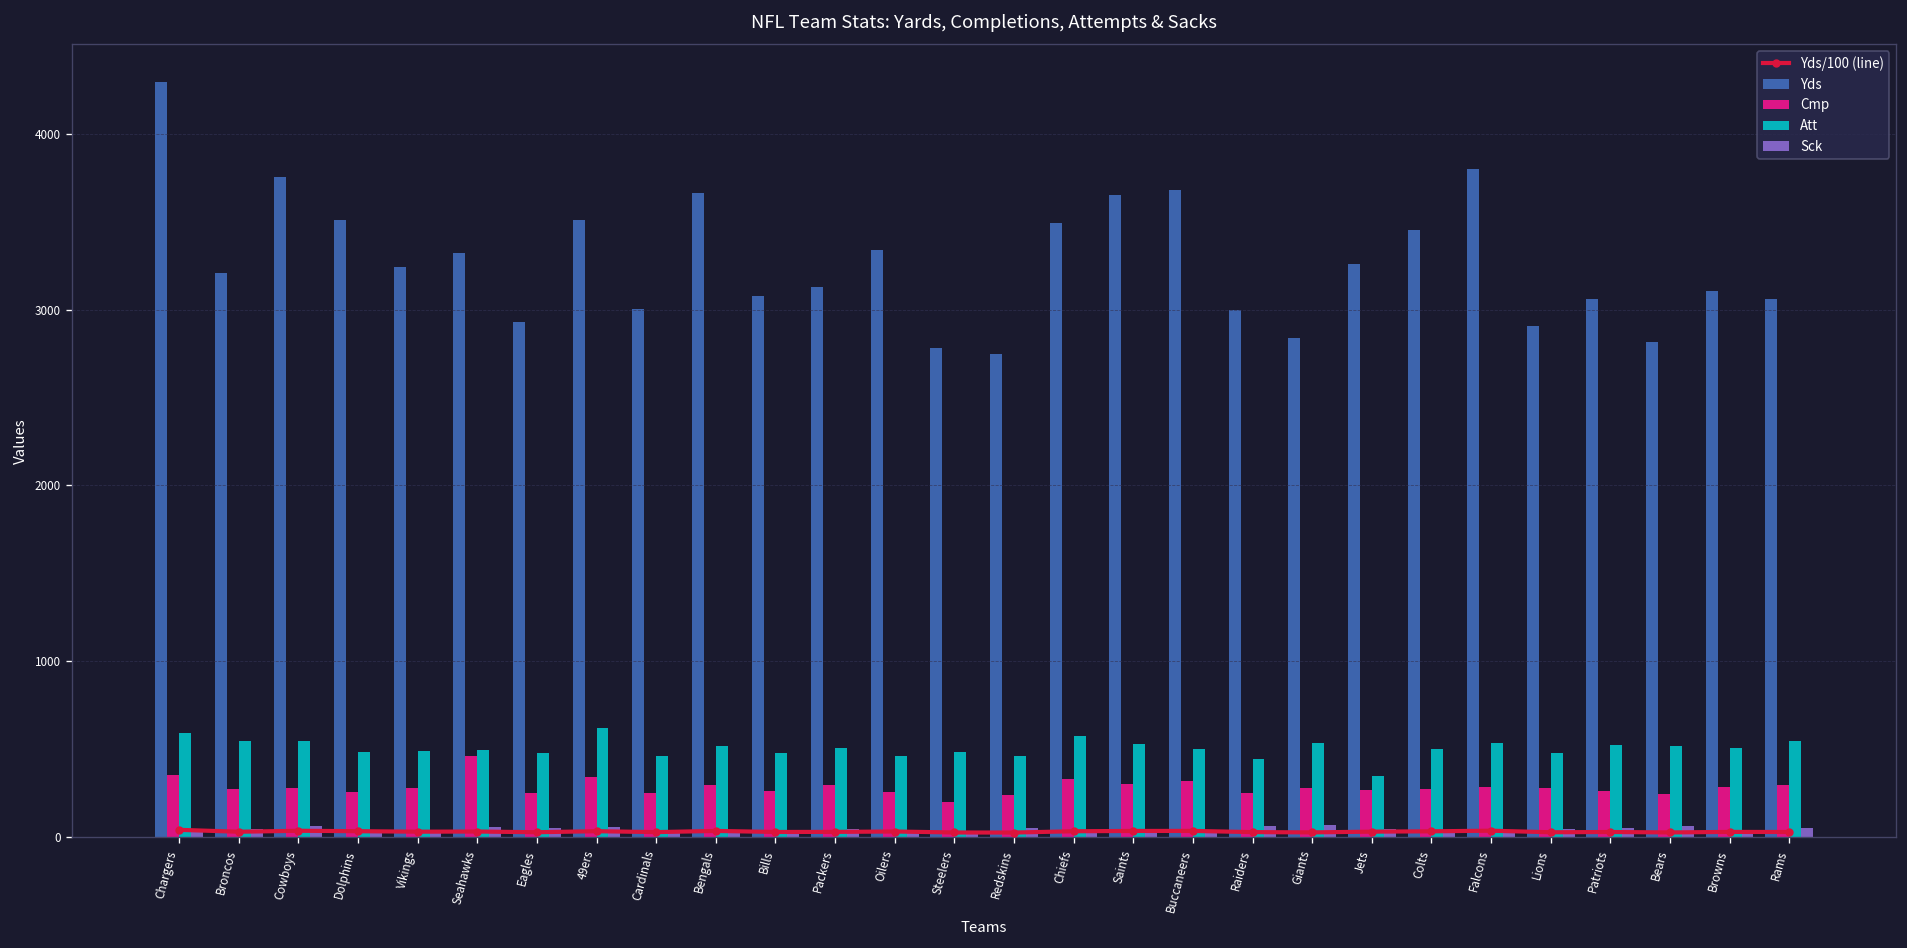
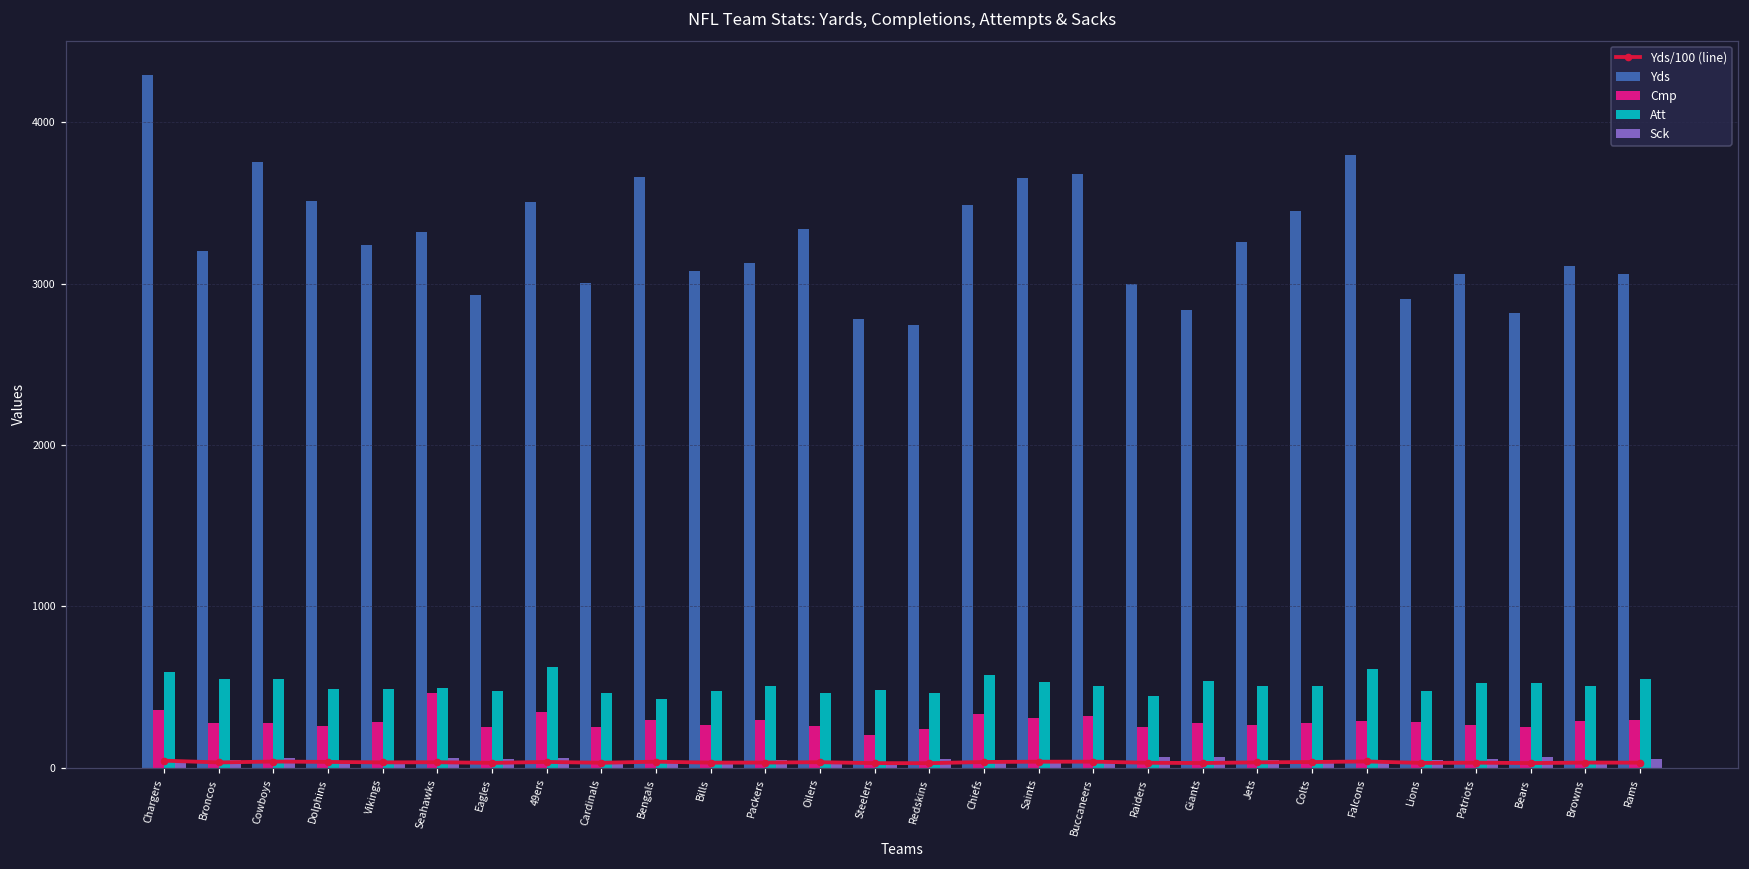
  {
    "Yds": {
      "Chargers": 4290,
      "Broncos": 3210,
      "Cowboys": 3760,
      "Dolphins": 3510,
      "Vikings": 3240,
      "Seahawks": 3320,
      "Eagles": 2930,
      "49ers": 3510,
      "Cardinals": 3000,
      "Bengals": 3660,
      "Bills": 3080,
      "Packers": 3130,
      "Oilers": 3340,
      "Steelers": 2780,
      "Redskins": 2750,
      "Chiefs": 3490,
      "Saints": 3650,
      "Buccaneers": 3680,
      "Raiders": 3000,
      "Giants": 2840,
      "Jets": 3260,
      "Colts": 3450,
      "Falcons": 3800,
      "Lions": 2910,
      "Patriots": 3060,
      "Bears": 2820,
      "Browns": 3110,
      "Rams": 3060
    },
    "Yds/100 (line)": {
      "Chargers": 40,
      "Broncos": 30,
      "Cowboys": 40,
      "Dolphins": 40,
      "Vikings": 30,
      "Seahawks": 30,
      "Eagles": 30,
      "49ers": 40,
      "Cardinals": 30,
      "Bengals": 40,
      "Bills": 30,
      "Packers": 30,
      "Oilers": 30,
      "Steelers": 30,
      "Redskins": 30,
      "Chiefs": 30,
      "Saints": 40,
      "Buccaneers": 40,
      "Raiders": 30,
      "Giants": 30,
      "Jets": 30,
      "Colts": 30,
      "Falcons": 40,
      "Lions": 30,
      "Patriots": 30,
      "Bears": 30,
      "Browns": 30,
      "Rams": 30
    },
    "Cmp": {
      "Chargers": 360,
      "Broncos": 280,
      "Cowboys": 280,
      "Dolphins": 260,
      "Vikings": 280,
      "Seahawks": 470,
      "Eagles": 250,
      "49ers": 350,
      "Cardinals": 250,
      "Bengals": 300,
      "Bills": 270,
      "Packers": 300,
      "Oilers": 260,
      "Steelers": 200,
      "Redskins": 240,
      "Chiefs": 330,
      "Saints": 310,
      "Buccaneers": 320,
      "Raiders": 250,
      "Giants": 280,
      "Jets": 270,
      "Colts": 280,
      "Falcons": 290,
      "Lions": 280,
      "Patriots": 260,
      "Bears": 250,
      "Browns": 290,
      "Rams": 300
    },
    "Att": {
      "Chargers": 600,
      "Broncos": 550,
      "Cowboys": 550,
      "Dolphins": 490,
      "Vikings": 490,
      "Seahawks": 500,
      "Eagles": 480,
      "49ers": 620,
      "Cardinals": 460,
-     "Bengals": 520,
+     "Bengals": 420,
      "Bills": 480,
      "Packers": 510,
      "Oilers": 460,
      "Steelers": 480,
      "Redskins": 470,
      "Chiefs": 580,
      "Saints": 530,
      "Buccaneers": 510,
      "Raiders": 440,
      "Giants": 540,
-     "Jets": 350,
+     "Jets": 510,
      "Colts": 500,
-     "Falcons": 540,
+     "Falcons": 610,
      "Lions": 480,
      "Patriots": 530,
      "Bears": 520,
      "Browns": 510,
      "Rams": 550
    },
    "Sck": {
      "Chargers": 40,
      "Broncos": 50,
      "Cowboys": 60,
      "Dolphins": 40,
      "Vikings": 30,
      "Seahawks": 60,
      "Eagles": 50,
      "49ers": 60,
      "Cardinals": 30,
      "Bengals": 40,
      "Bills": 30,
      "Packers": 50,
      "Oilers": 40,
      "Steelers": 40,
      "Redskins": 50,
      "Chiefs": 40,
      "Saints": 50,
      "Buccaneers": 40,
      "Raiders": 70,
      "Giants": 70,
      "Jets": 50,
      "Colts": 40,
      "Falcons": 40,
      "Lions": 50,
      "Patriots": 50,
      "Bears": 60,
      "Browns": 40,
      "Rams": 60
    }
  }
